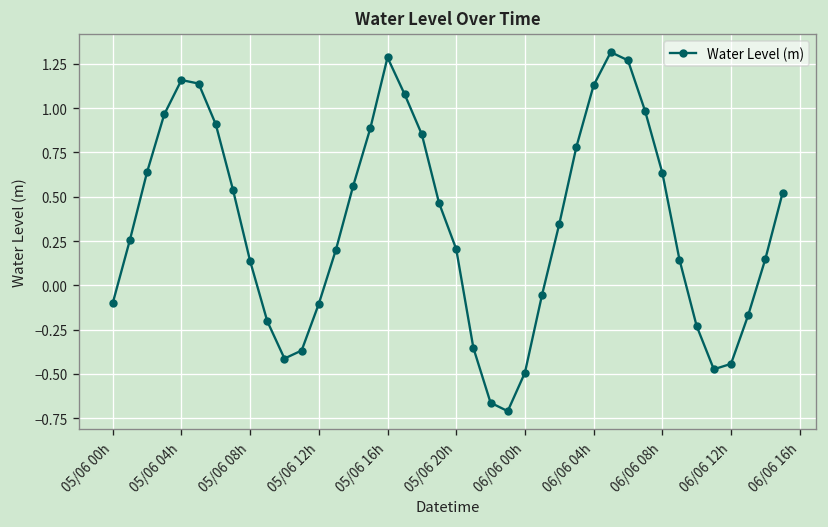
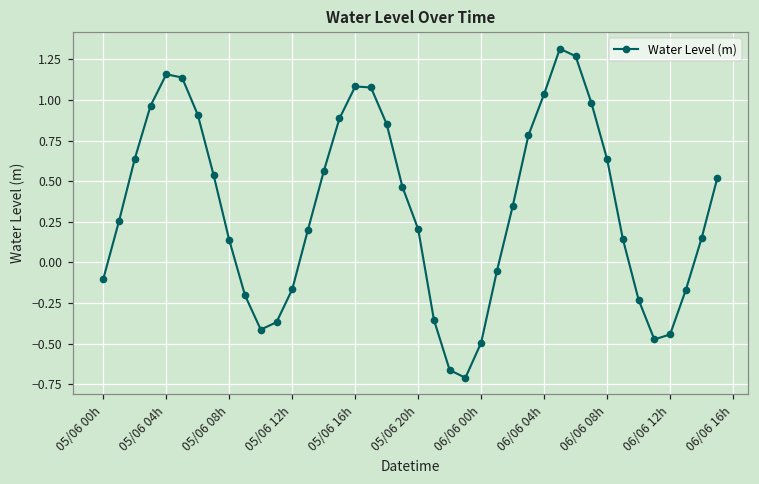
  {
    "05/06 00h": -0.10,
    "05/06 04h": 1.16,
    "05/06 08h": 0.14,
-   "05/06 12h": -0.10,
-   "05/06 16h": 1.29,
+   "05/06 12h": -0.17,
+   "05/06 16h": 1.08,
    "05/06 20h": 0.20,
    "06/06 00h": -0.49,
-   "06/06 04h": 1.13,
+   "06/06 04h": 1.04,
    "06/06 08h": 0.64,
    "06/06 12h": -0.44
  }
